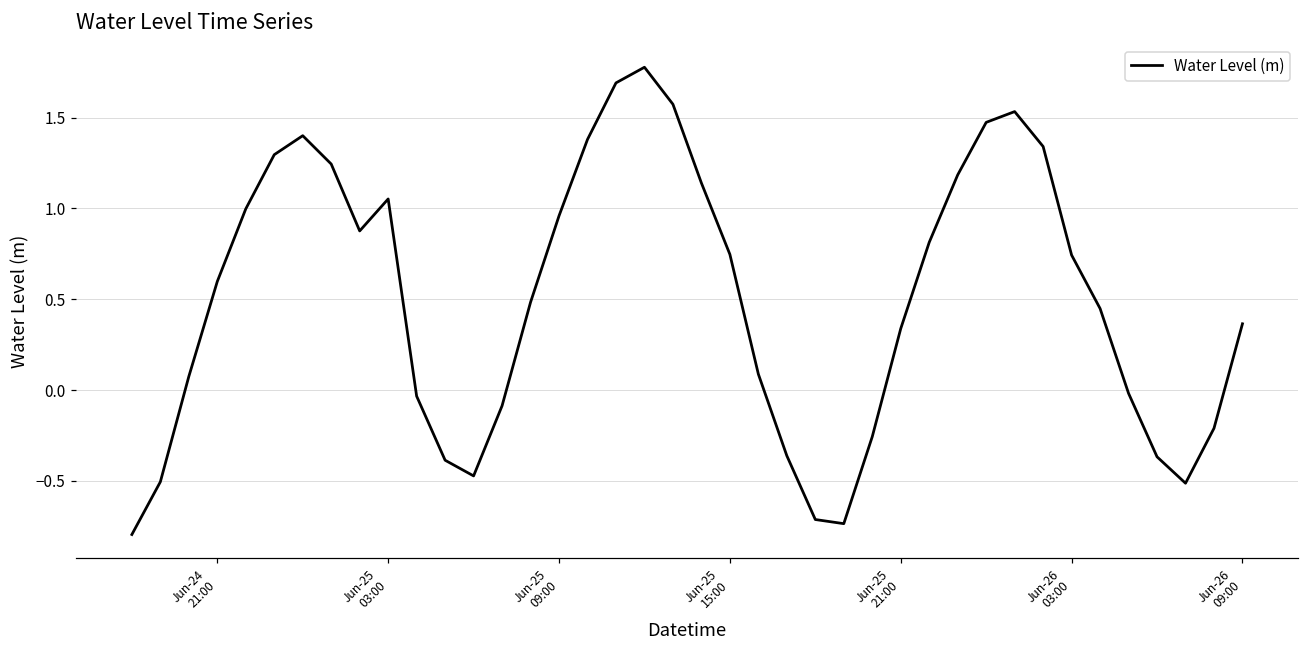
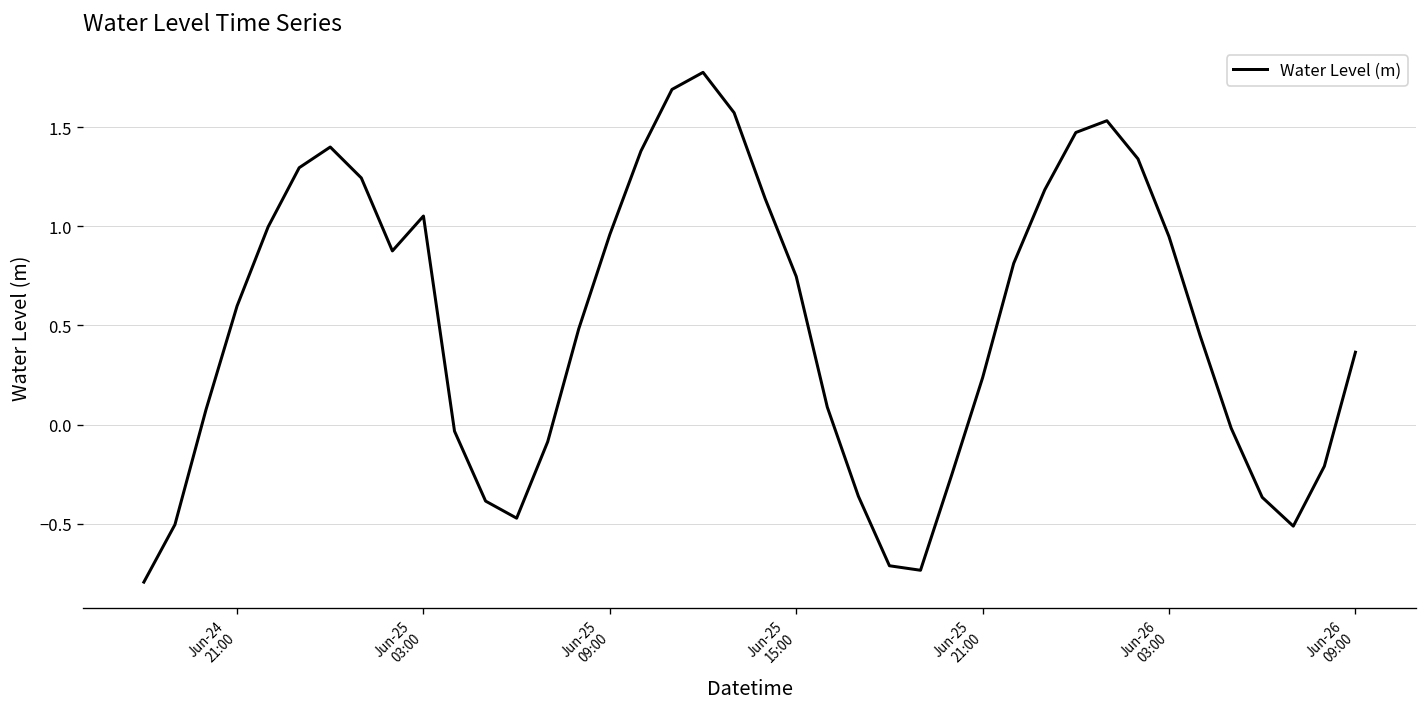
  {
    "Jun-24 21:00": 0.60,
    "Jun-25 03:00": 1.05,
    "Jun-25 09:00": 0.96,
    "Jun-25 15:00": 0.75,
-   "Jun-25 21:00": 0.34,
-   "Jun-26 03:00": 0.74,
+   "Jun-25 21:00": 0.24,
+   "Jun-26 03:00": 0.95,
    "Jun-26 09:00": 0.37
  }
